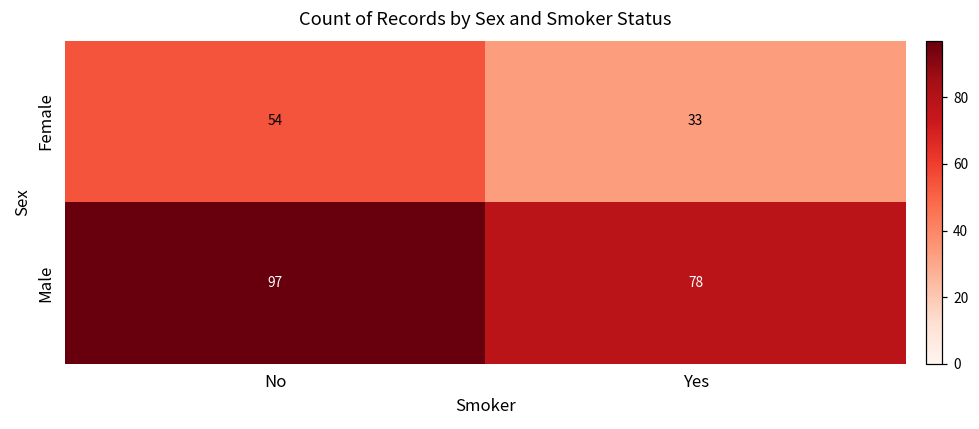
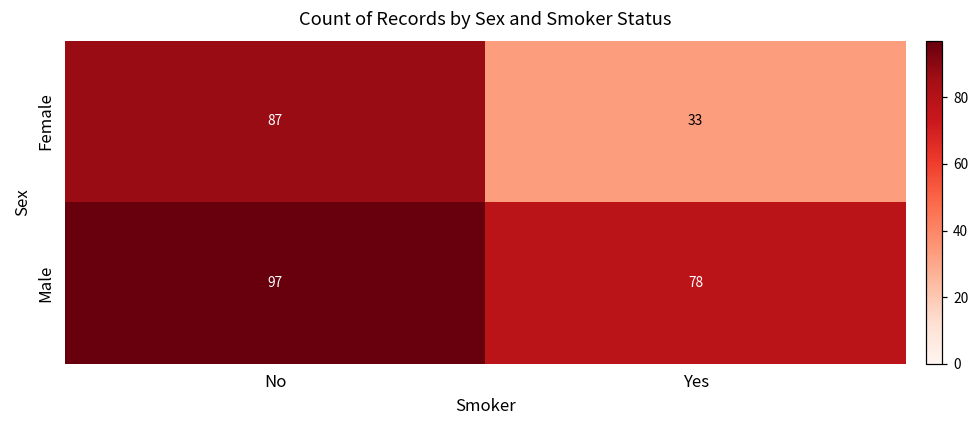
  {
    "Female": {
-     "No": 54,
+     "No": 87,
      "Yes": 33
    },
    "Male": {
      "No": 97,
      "Yes": 78
    }
  }
